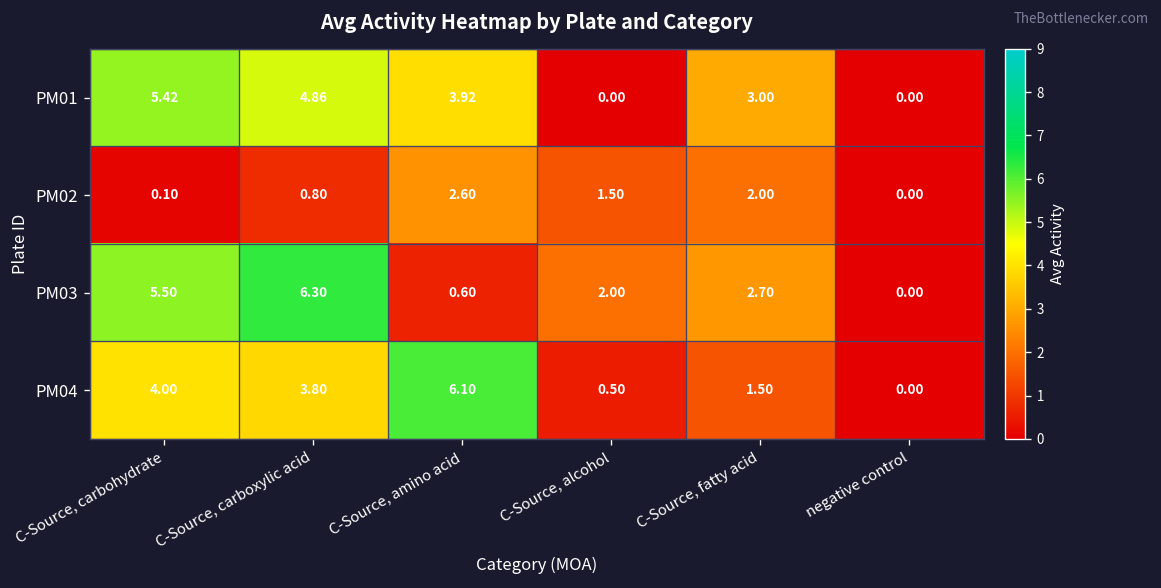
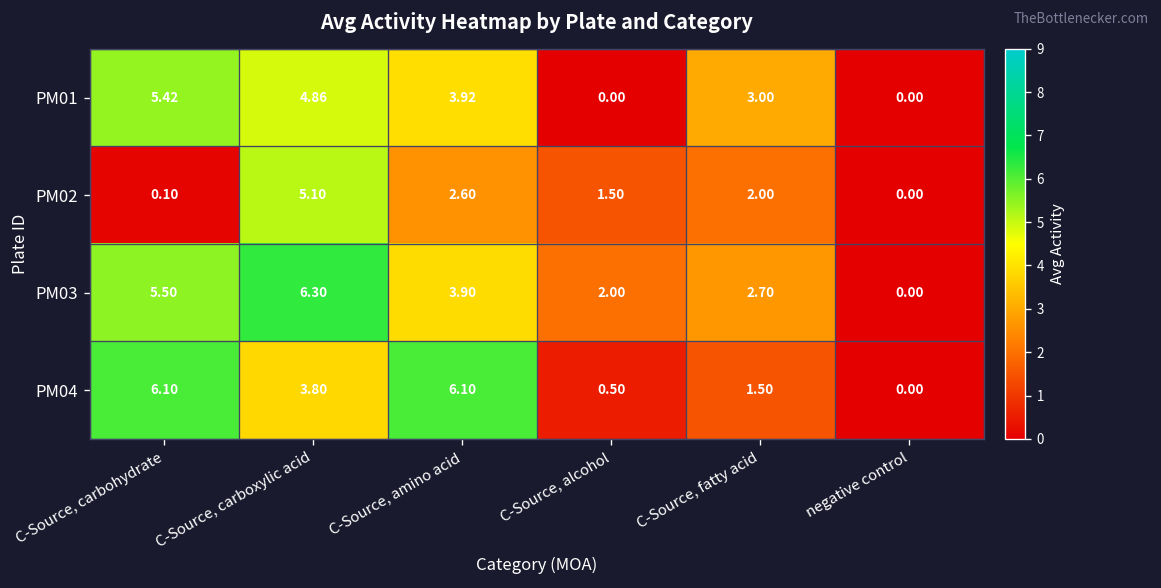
  {
    "PM01": {
      "C-Source, carbohydrate": 5.42,
      "C-Source, carboxylic acid": 4.86,
      "C-Source, amino acid": 3.92,
      "C-Source, alcohol": 0.00,
      "C-Source, fatty acid": 3.00,
      "negative control": 0.00
    },
    "PM02": {
      "C-Source, carbohydrate": 0.10,
-     "C-Source, carboxylic acid": 0.80,
+     "C-Source, carboxylic acid": 5.10,
      "C-Source, amino acid": 2.60,
      "C-Source, alcohol": 1.50,
      "C-Source, fatty acid": 2.00,
      "negative control": 0.00
    },
    "PM03": {
      "C-Source, carbohydrate": 5.50,
      "C-Source, carboxylic acid": 6.30,
-     "C-Source, amino acid": 0.60,
+     "C-Source, amino acid": 3.90,
      "C-Source, alcohol": 2.00,
      "C-Source, fatty acid": 2.70,
      "negative control": 0.00
    },
    "PM04": {
-     "C-Source, carbohydrate": 4.00,
+     "C-Source, carbohydrate": 6.10,
      "C-Source, carboxylic acid": 3.80,
      "C-Source, amino acid": 6.10,
      "C-Source, alcohol": 0.50,
      "C-Source, fatty acid": 1.50,
      "negative control": 0.00
    }
  }
